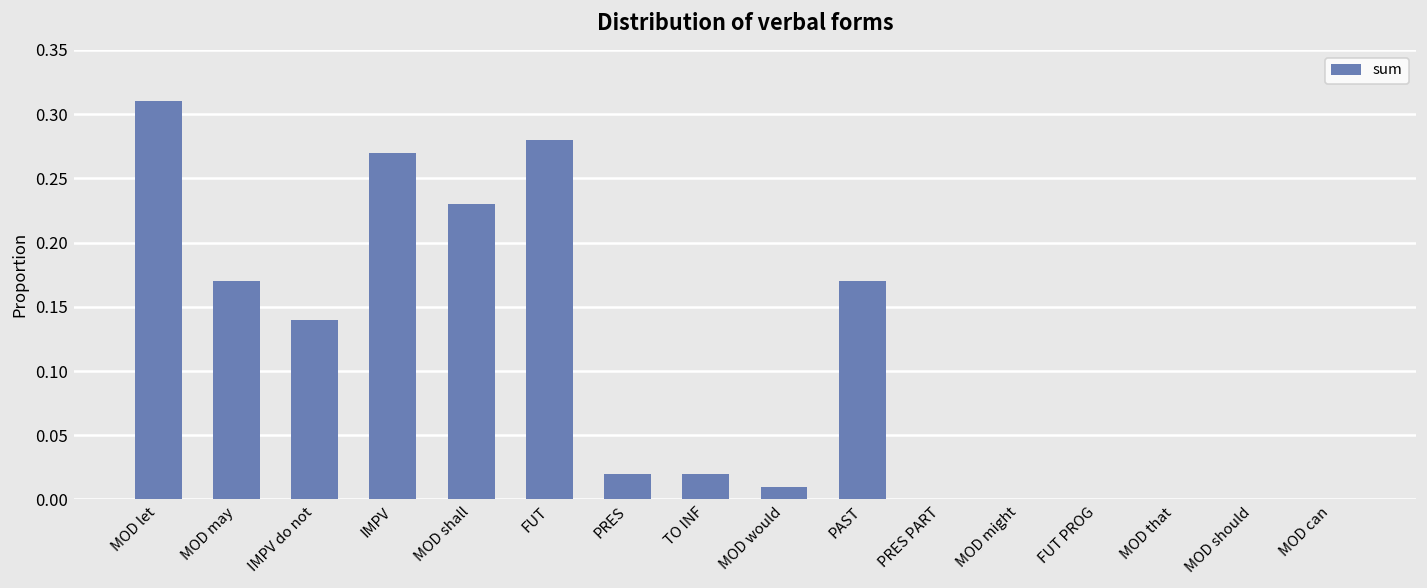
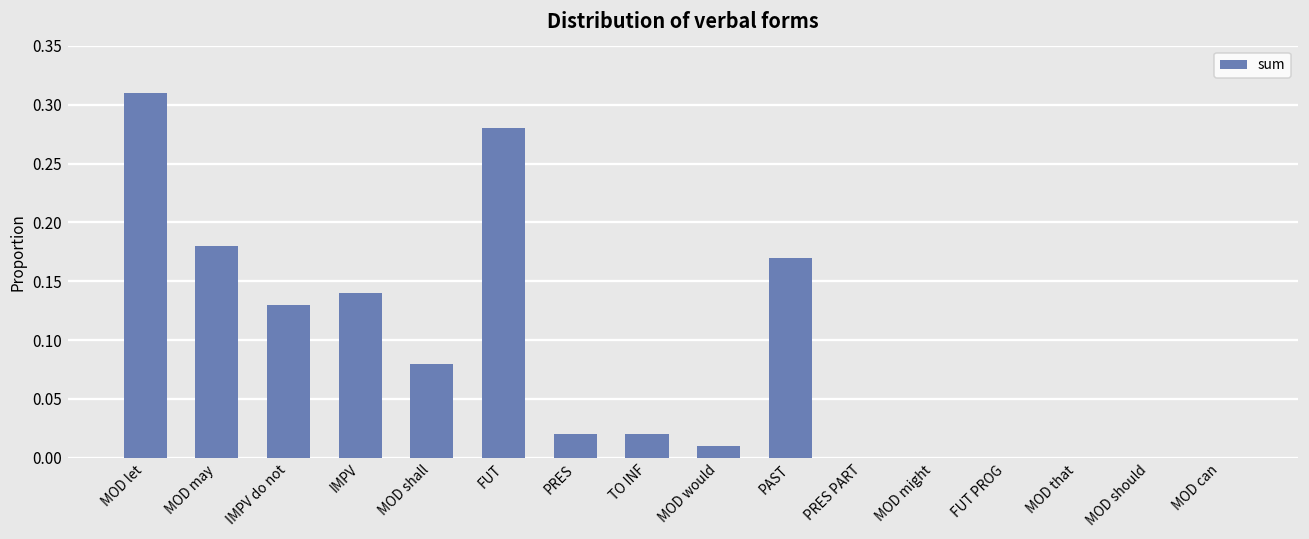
  {
    "MOD let": 0.31,
-   "MOD may": 0.17,
-   "IMPV do not": 0.14,
-   "IMPV": 0.27,
-   "MOD shall": 0.23,
+   "MOD may": 0.18,
+   "IMPV do not": 0.13,
+   "IMPV": 0.14,
+   "MOD shall": 0.08,
    "FUT": 0.28,
    "PRES": 0.02,
    "TO INF": 0.02,
    "MOD would": 0.01,
    "PAST": 0.17,
    "PRES PART": 0.00,
    "MOD might": 0.00,
    "FUT PROG": 0.00,
    "MOD that": 0.00,
    "MOD should": 0.00,
    "MOD can": 0.00
  }
